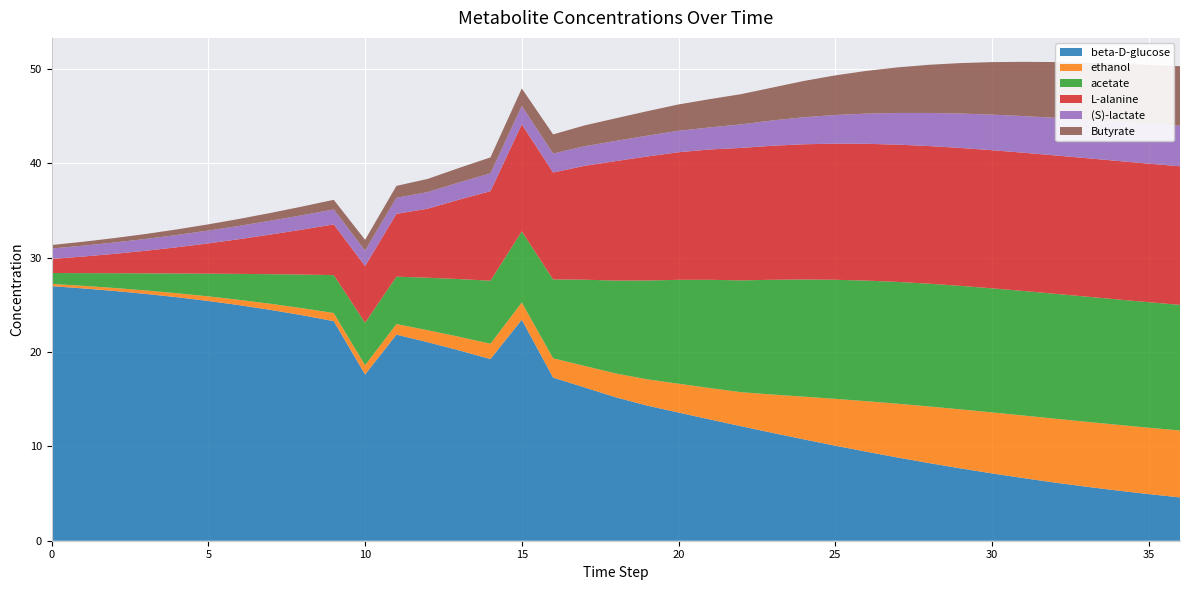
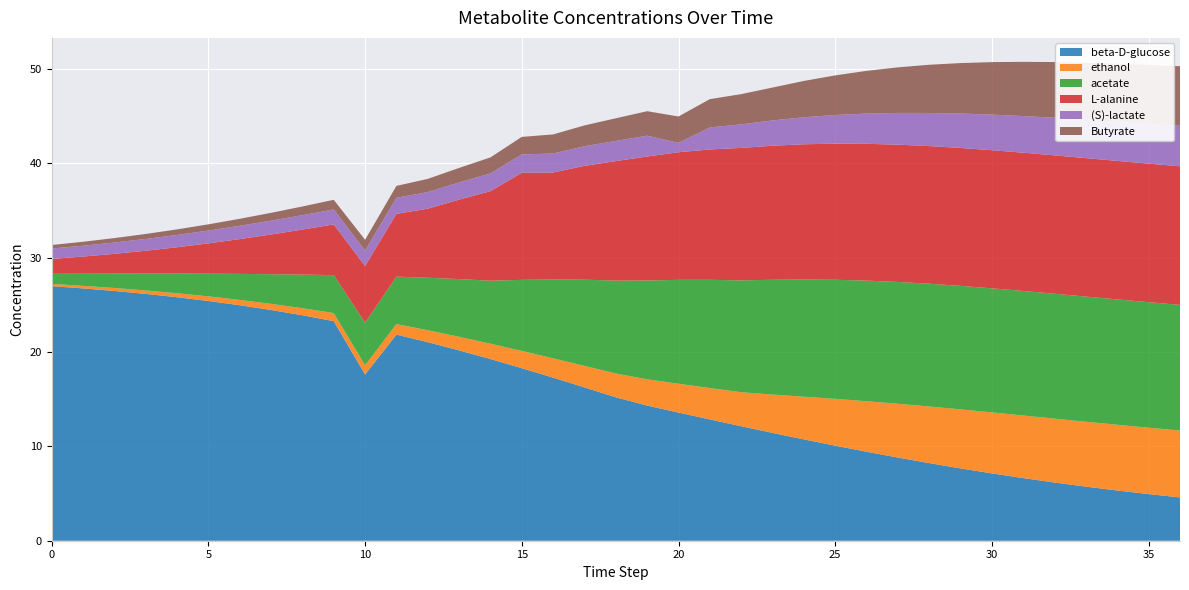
  {
    "beta-D-glucose": {
      "5": 25,
      "10": 18,
-     "15": 23,
+     "15": 18,
      "20": 14,
      "25": 10,
      "30": 7,
      "35": 5
    },
    "ethanol": {
      "5": 0,
      "10": 1,
      "15": 2,
      "20": 3,
      "25": 5,
      "30": 6,
      "35": 7
    },
    "acetate": {
      "0": 1,
      "5": 2,
      "10": 5,
      "15": 8,
      "20": 11,
      "25": 13,
      "30": 13,
      "35": 13
    },
    "L-alanine": {
      "0": 1,
      "5": 3,
      "10": 6,
      "15": 11,
      "20": 14,
      "25": 14,
      "30": 15,
      "35": 15
    },
    "(S)-lactate": {
      "0": 1,
      "5": 1,
      "10": 2,
      "15": 2,
-     "20": 2,
+     "20": 1,
      "25": 3,
      "30": 4
    },
    "Butyrate": {
      "0": 0,
      "5": 1,
      "10": 1,
      "15": 2,
      "20": 3,
      "25": 4,
      "30": 6
    }
  }
